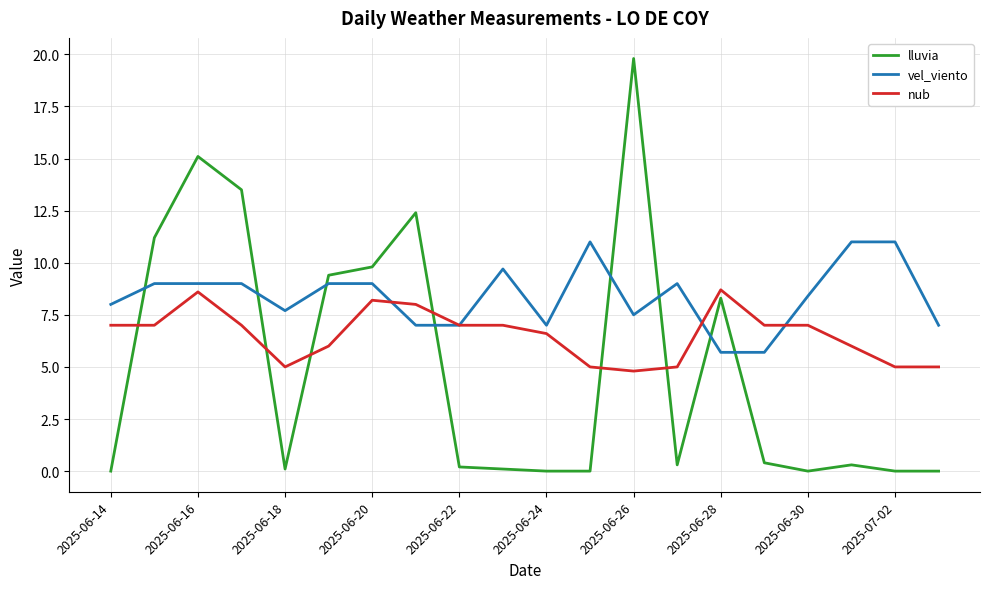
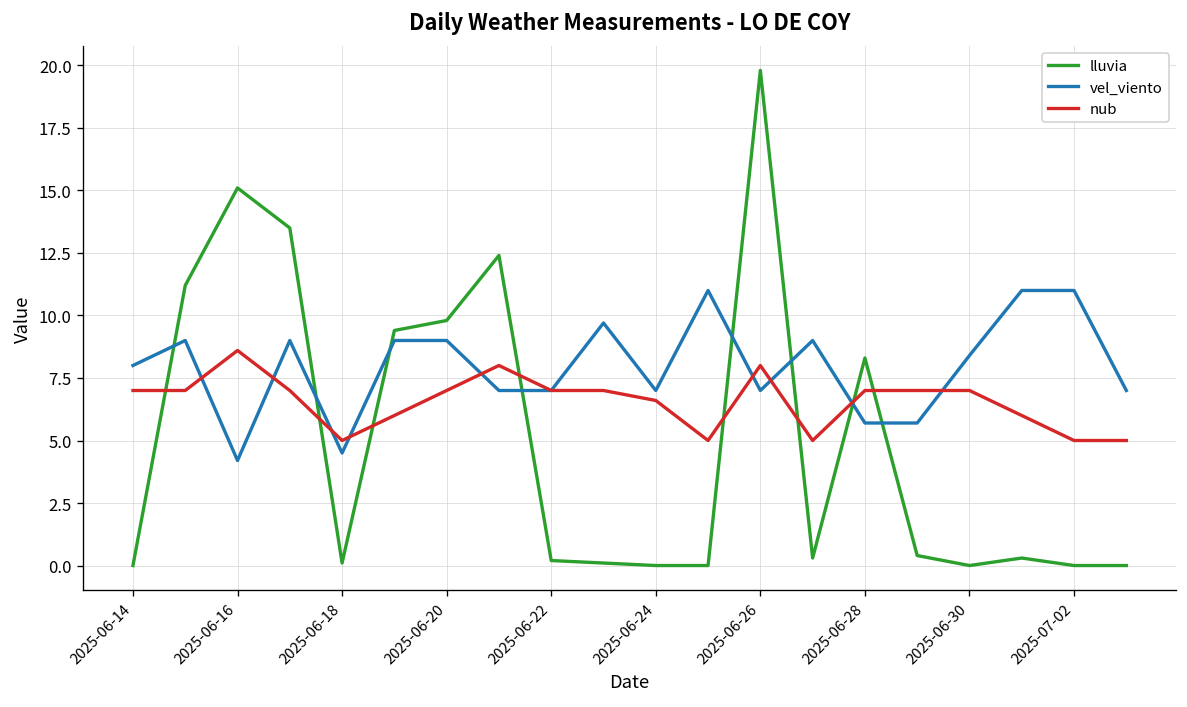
  {
    "lluvia": {
      "2025-06-14": 0.0,
      "2025-06-16": 15.1,
      "2025-06-18": 0.1,
      "2025-06-20": 9.8,
      "2025-06-22": 0.2,
      "2025-06-24": 0.0,
      "2025-06-26": 19.8,
      "2025-06-28": 8.3,
      "2025-06-30": 0.0,
      "2025-07-02": 0.0
    },
    "vel_viento": {
      "2025-06-14": 8.0,
-     "2025-06-16": 9.0,
-     "2025-06-18": 7.7,
+     "2025-06-16": 4.2,
+     "2025-06-18": 4.5,
      "2025-06-20": 9.0,
      "2025-06-24": 7.0,
-     "2025-06-26": 7.5,
+     "2025-06-26": 7.0,
      "2025-06-28": 5.7,
      "2025-06-30": 8.4,
      "2025-07-02": 11.0
    },
    "nub": {
      "2025-06-14": 7.0,
      "2025-06-16": 8.6,
      "2025-06-18": 5.0,
-     "2025-06-20": 8.2,
+     "2025-06-20": 7.0,
      "2025-06-24": 6.6,
-     "2025-06-26": 4.8,
-     "2025-06-28": 8.7,
+     "2025-06-26": 8.0,
+     "2025-06-28": 7.0,
      "2025-06-30": 7.0,
      "2025-07-02": 5.0
    }
  }
